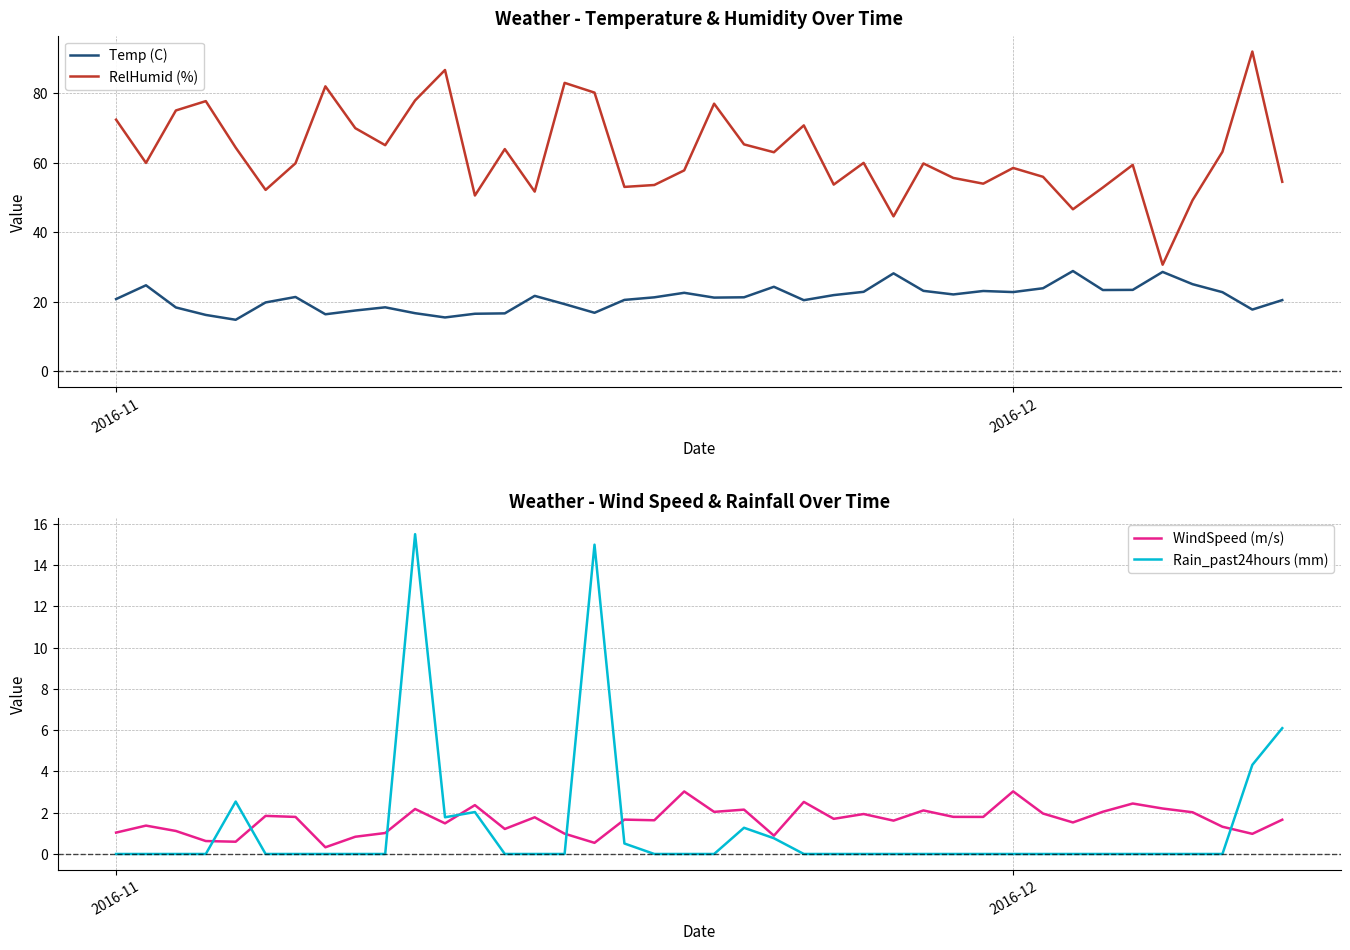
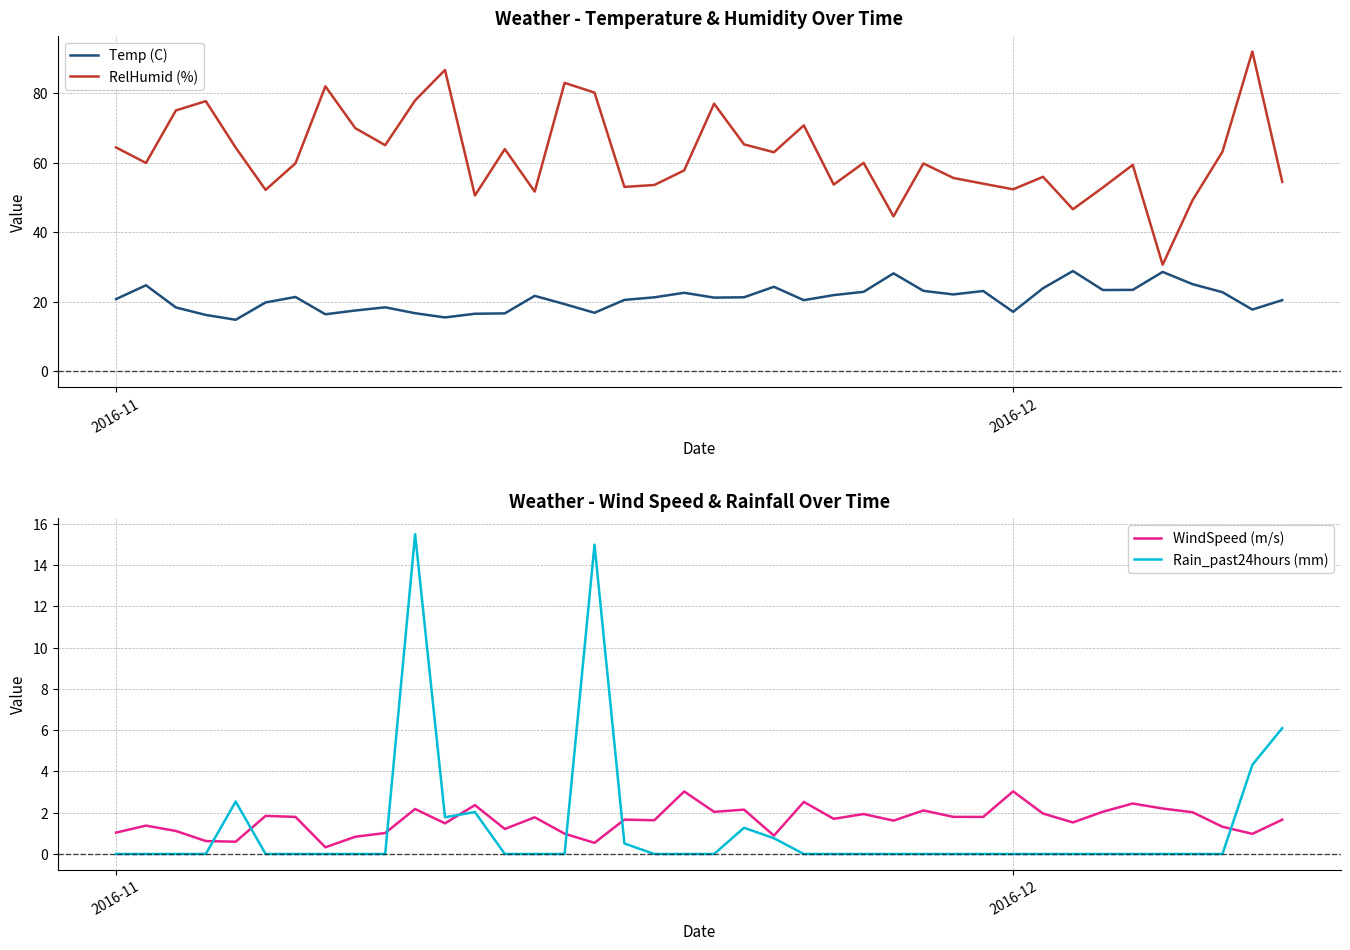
  {
    "Weather - Temperature & Humidity Over Time": {
      "Temp (C)": {
        "2016-11": 21,
-       "2016-12": 23
+       "2016-12": 17
      },
      "RelHumid (%)": {
-       "2016-11": 72,
-       "2016-12": 58
+       "2016-11": 64,
+       "2016-12": 52
      }
    },
    "Weather - Wind Speed & Rainfall Over Time": {
      "WindSpeed (m/s)": {
        "2016-11": 1.0,
        "2016-12": 3.0
      },
      "Rain_past24hours (mm)": {
        "2016-11": 0.0,
        "2016-12": 0.0
      }
    }
  }
